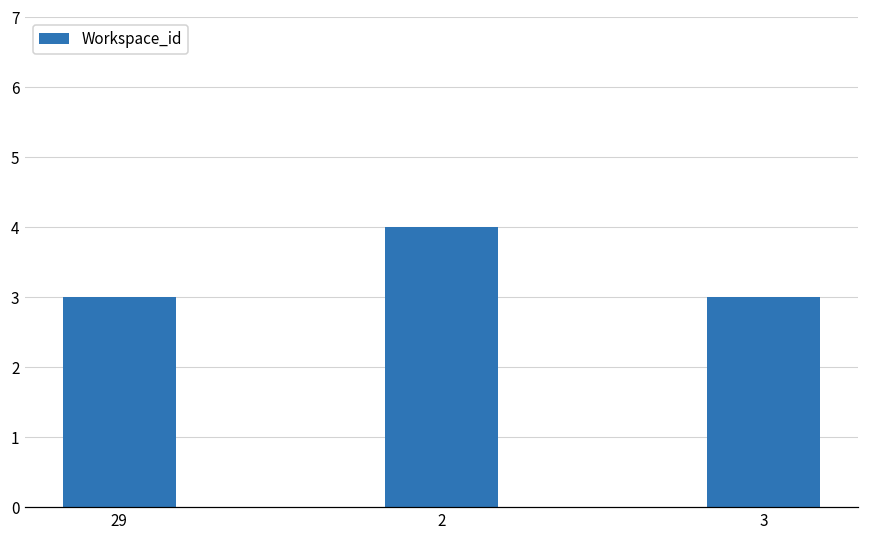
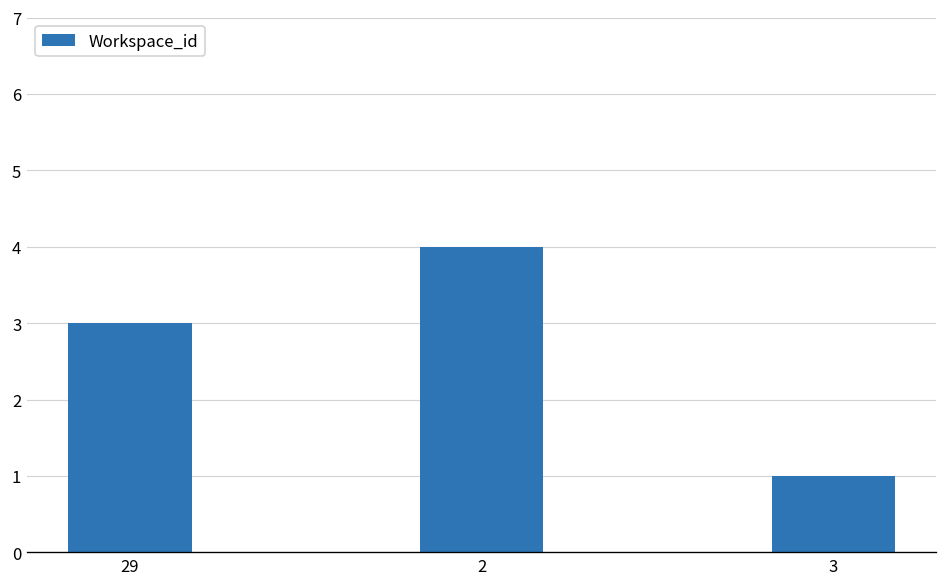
  {
    "29": 3,
    "2": 4,
-   "3": 3
+   "3": 1
  }
